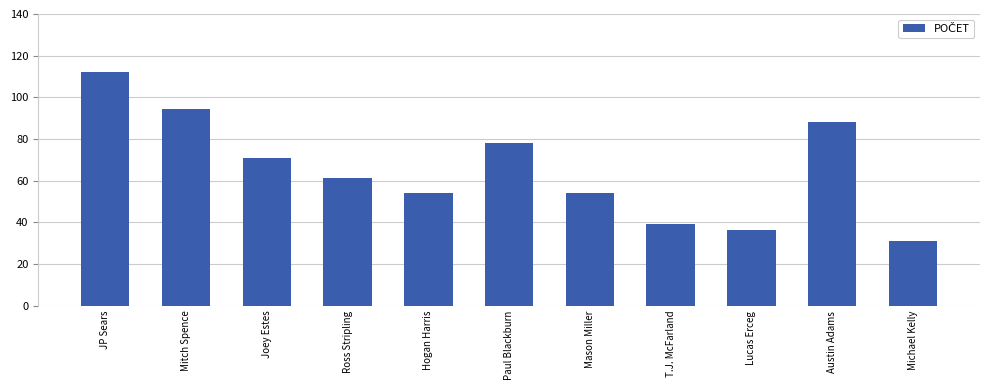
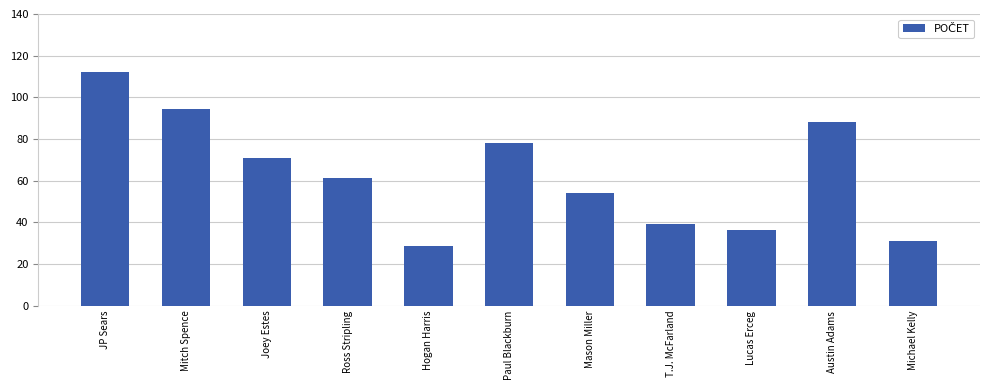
  {
    "JP Sears": 112,
    "Mitch Spence": 94,
    "Joey Estes": 71,
    "Ross Stripling": 61,
-   "Hogan Harris": 54,
+   "Hogan Harris": 29,
    "Paul Blackburn": 78,
    "Mason Miller": 54,
    "T.J. McFarland": 39,
    "Lucas Erceg": 36,
    "Austin Adams": 88,
    "Michael Kelly": 31
  }
